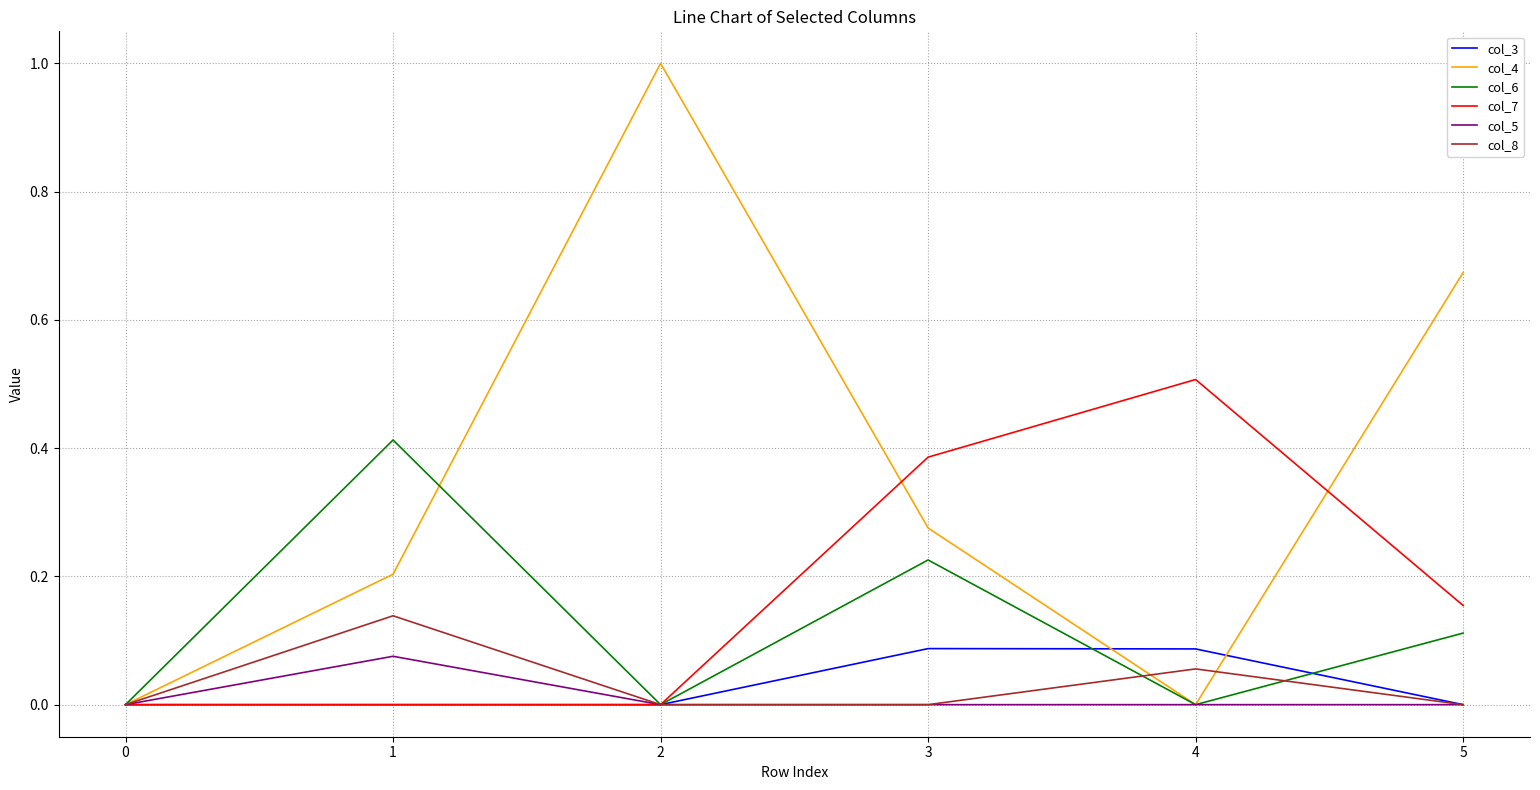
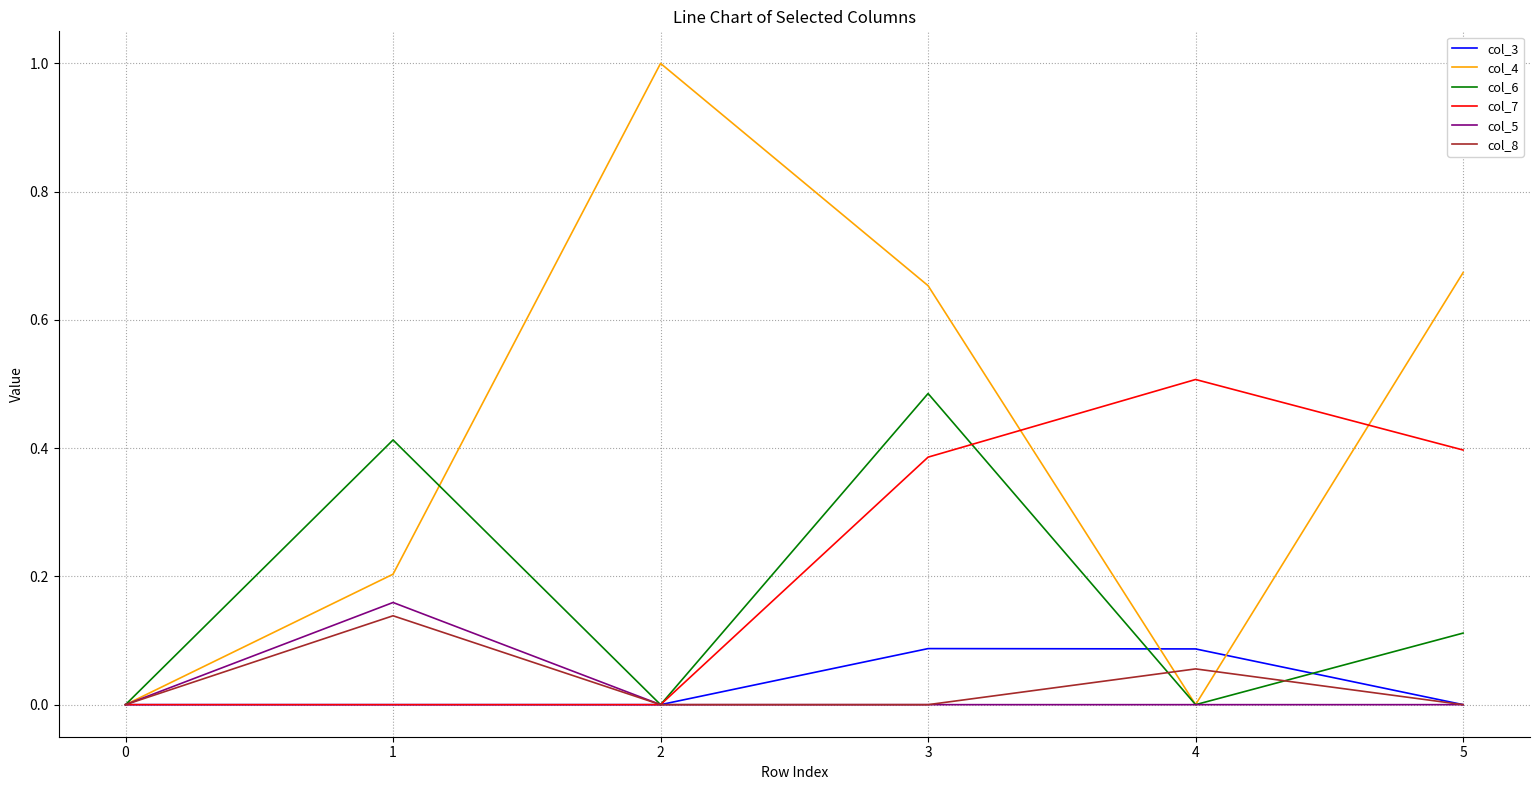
  {
    "col_3": {
      "3": 0.09,
      "4": 0.09
    },
    "col_4": {
      "1": 0.20,
      "2": 1.00,
-     "3": 0.28,
+     "3": 0.65,
      "5": 0.67
    },
    "col_6": {
      "1": 0.41,
-     "3": 0.23,
+     "3": 0.49,
      "5": 0.11
    },
    "col_7": {
      "3": 0.39,
      "4": 0.51,
-     "5": 0.15
+     "5": 0.40
    },
    "col_5": {
-     "1": 0.08
+     "1": 0.16
    },
    "col_8": {
      "1": 0.14,
      "4": 0.06
    }
  }
